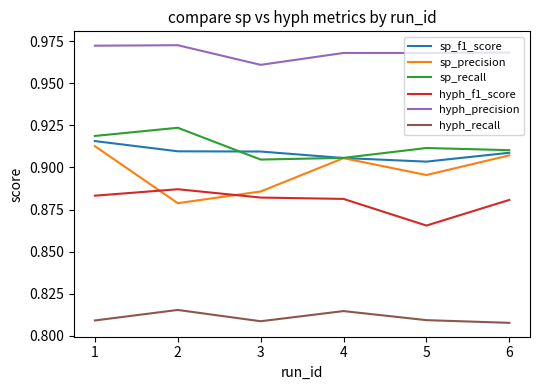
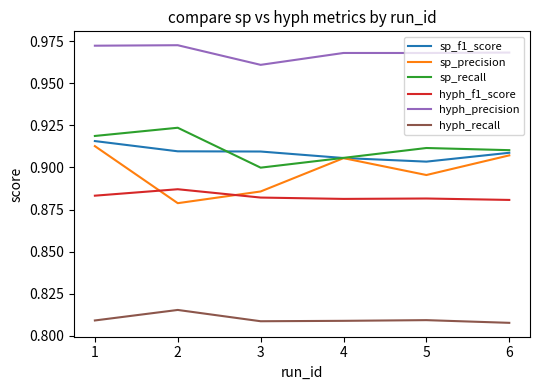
  {
    "sp_f1_score": {
      "1": 0.916,
      "2": 0.910,
      "3": 0.909,
      "5": 0.903,
      "6": 0.909
    },
    "sp_precision": {
      "1": 0.913,
      "2": 0.879,
      "3": 0.886,
      "5": 0.896,
      "6": 0.907
    },
    "sp_recall": {
      "1": 0.919,
      "2": 0.924,
-     "3": 0.905,
+     "3": 0.900,
      "5": 0.912,
      "6": 0.910
    },
    "hyph_f1_score": {
      "1": 0.883,
      "2": 0.887,
      "3": 0.882,
      "4": 0.881,
-     "5": 0.865,
+     "5": 0.882,
      "6": 0.881
    },
    "hyph_precision": {
      "1": 0.972,
      "2": 0.973,
      "3": 0.961,
      "4": 0.968
    },
    "hyph_recall": {
      "1": 0.809,
      "2": 0.815,
      "3": 0.809,
-     "4": 0.815,
+     "4": 0.809,
      "5": 0.809,
      "6": 0.808
    }
  }
